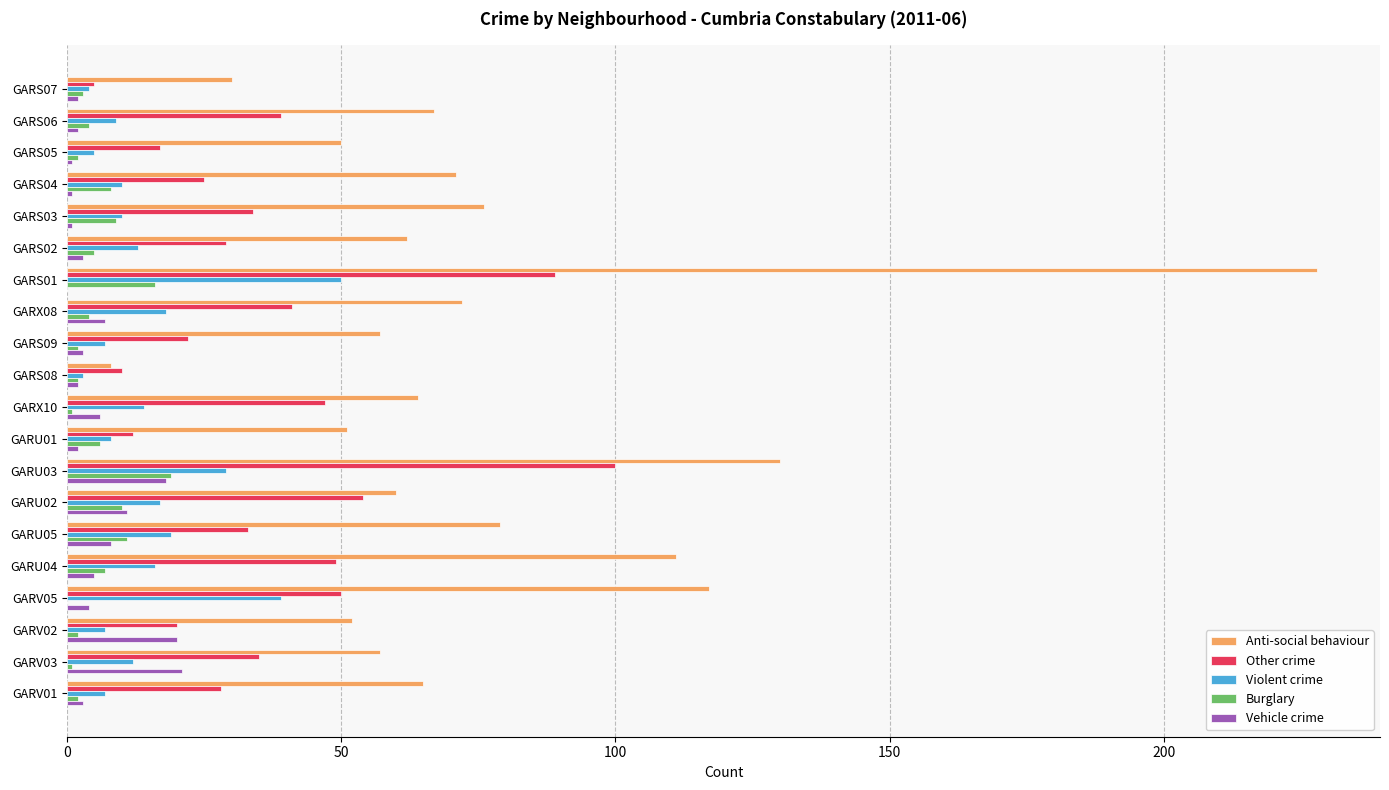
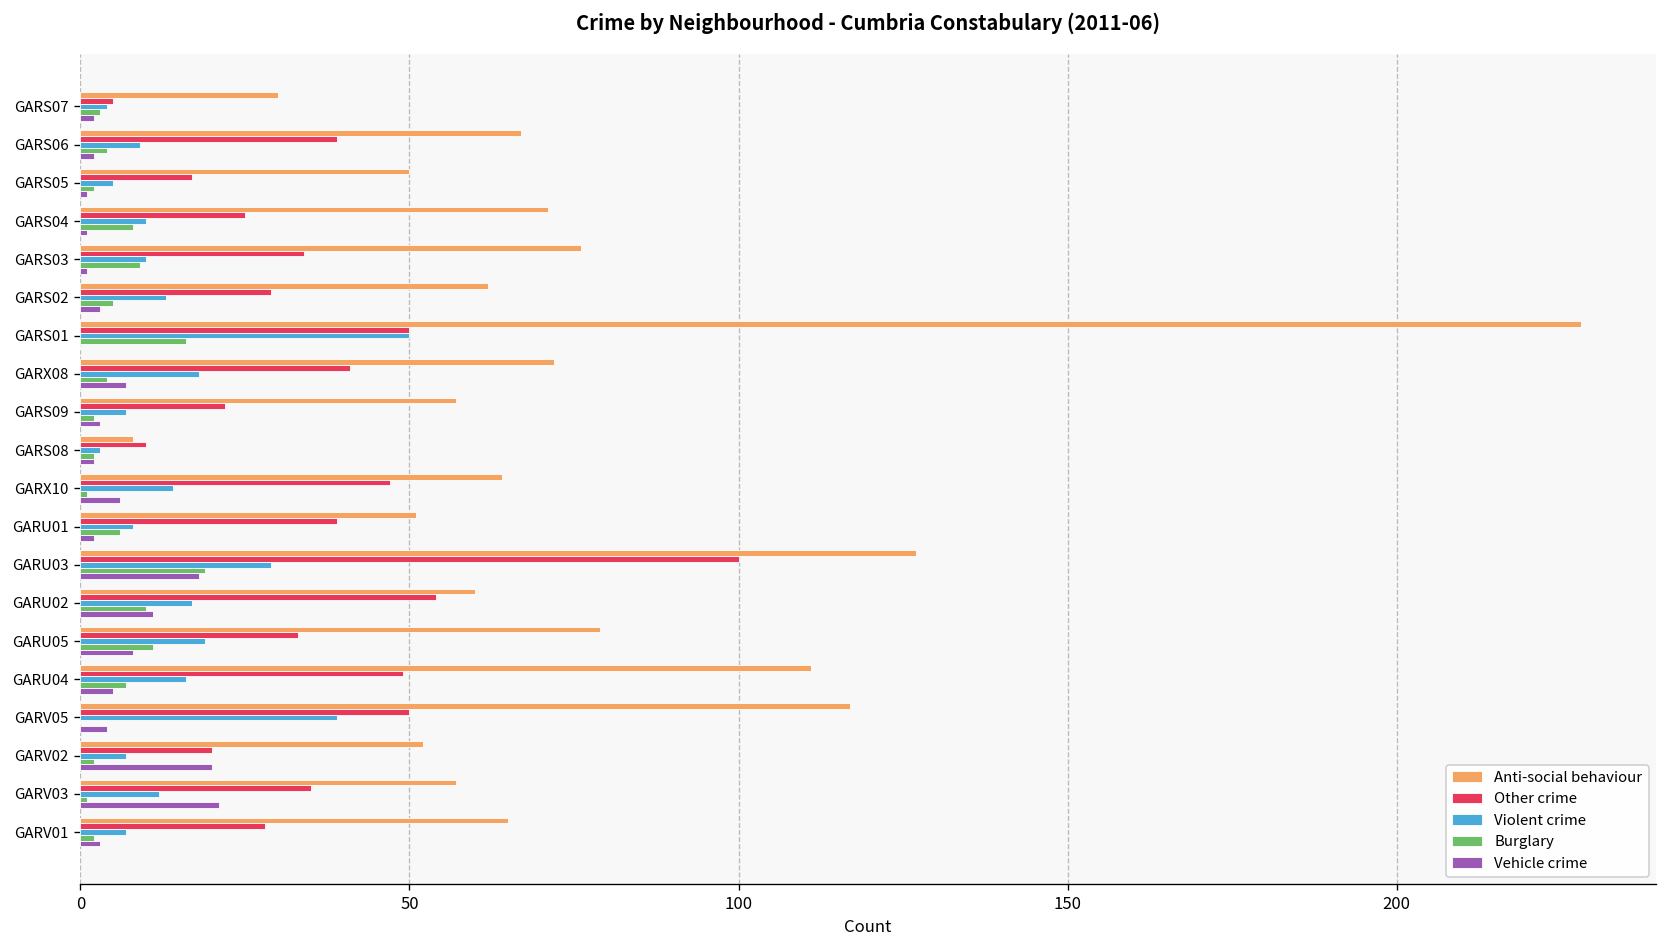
  {
    "Anti-social behaviour": {
      "GARS07": 30,
      "GARS06": 67,
      "GARS05": 50,
      "GARS04": 71,
      "GARS03": 76,
      "GARS02": 62,
      "GARS01": 228,
      "GARX08": 72,
      "GARS09": 57,
      "GARS08": 8,
      "GARX10": 64,
      "GARU01": 51,
-     "GARU03": 130,
+     "GARU03": 127,
      "GARU02": 60,
      "GARU05": 79,
      "GARU04": 111,
      "GARV05": 117,
      "GARV02": 52,
      "GARV03": 57,
      "GARV01": 65
    },
    "Other crime": {
      "GARS07": 5,
      "GARS06": 39,
      "GARS05": 17,
      "GARS04": 25,
      "GARS03": 34,
      "GARS02": 29,
-     "GARS01": 89,
+     "GARS01": 50,
      "GARX08": 41,
      "GARS09": 22,
      "GARS08": 10,
      "GARX10": 47,
-     "GARU01": 12,
+     "GARU01": 39,
      "GARU03": 100,
      "GARU02": 54,
      "GARU05": 33,
      "GARU04": 49,
      "GARV05": 50,
      "GARV02": 20,
      "GARV03": 35,
      "GARV01": 28
    },
    "Violent crime": {
      "GARS07": 4,
      "GARS06": 9,
      "GARS05": 5,
      "GARS04": 10,
      "GARS03": 10,
      "GARS02": 13,
      "GARS01": 50,
      "GARX08": 18,
      "GARS09": 7,
      "GARS08": 3,
      "GARX10": 14,
      "GARU01": 8,
      "GARU03": 29,
      "GARU02": 17,
      "GARU05": 19,
      "GARU04": 16,
      "GARV05": 39,
      "GARV02": 7,
      "GARV03": 12,
      "GARV01": 7
    },
    "Burglary": {
      "GARS07": 3,
      "GARS06": 4,
      "GARS05": 2,
      "GARS04": 8,
      "GARS03": 9,
      "GARS02": 5,
      "GARS01": 16,
      "GARX08": 4,
      "GARS09": 2,
      "GARS08": 2,
      "GARX10": 1,
      "GARU01": 6,
      "GARU03": 19,
      "GARU02": 10,
      "GARU05": 11,
      "GARU04": 7,
      "GARV05": 0,
      "GARV02": 2,
      "GARV03": 1,
      "GARV01": 2
    },
    "Vehicle crime": {
      "GARS07": 2,
      "GARS06": 2,
      "GARS05": 1,
      "GARS04": 1,
      "GARS03": 1,
      "GARS02": 3,
      "GARS01": 0,
      "GARX08": 7,
      "GARS09": 3,
      "GARS08": 2,
      "GARX10": 6,
      "GARU01": 2,
      "GARU03": 18,
      "GARU02": 11,
      "GARU05": 8,
      "GARU04": 5,
      "GARV05": 4,
      "GARV02": 20,
      "GARV03": 21,
      "GARV01": 3
    }
  }
